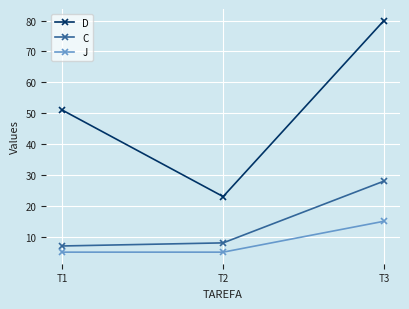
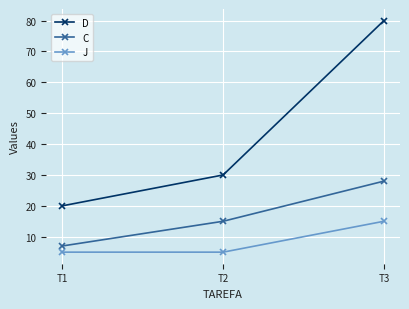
  {
    "D": {
-     "T1": 51,
-     "T2": 23,
+     "T1": 20,
+     "T2": 30,
      "T3": 80
    },
    "C": {
      "T1": 7,
-     "T2": 8,
+     "T2": 15,
      "T3": 28
    },
    "J": {
      "T1": 5,
      "T2": 5,
      "T3": 15
    }
  }
